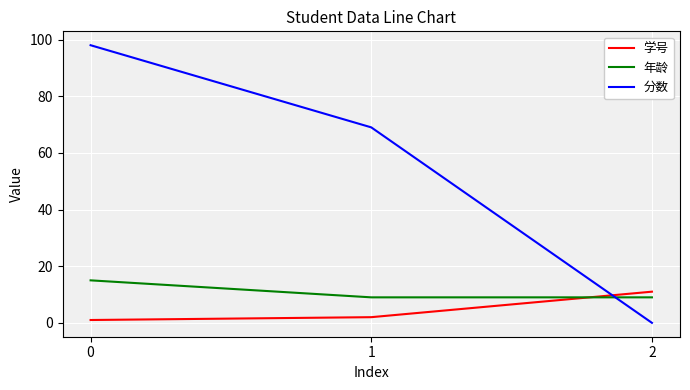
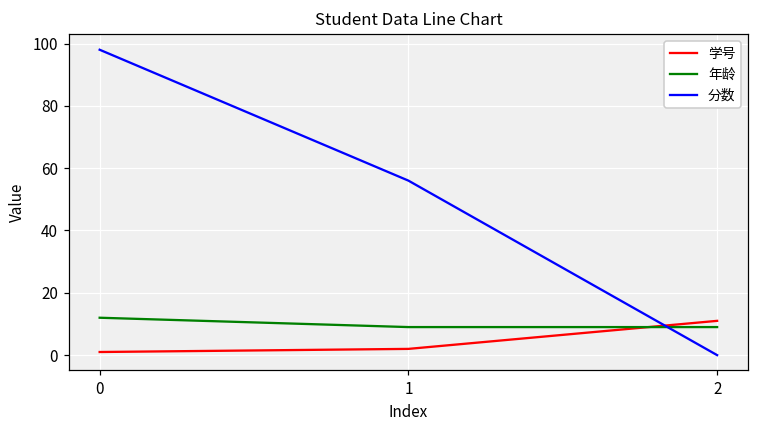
  {
    "学号": {
      "0": 1,
      "1": 2,
      "2": 11
    },
    "年龄": {
-     "0": 15,
+     "0": 12,
      "1": 9,
      "2": 9
    },
    "分数": {
      "0": 98,
-     "1": 69,
+     "1": 56,
      "2": 0
    }
  }
